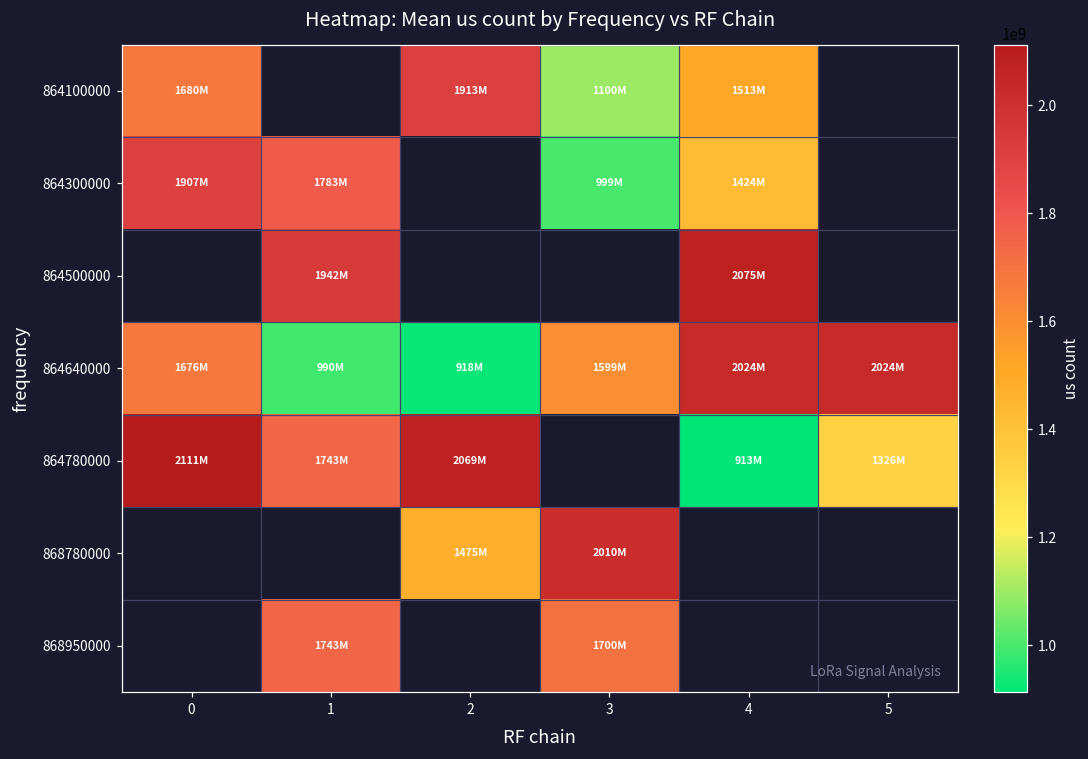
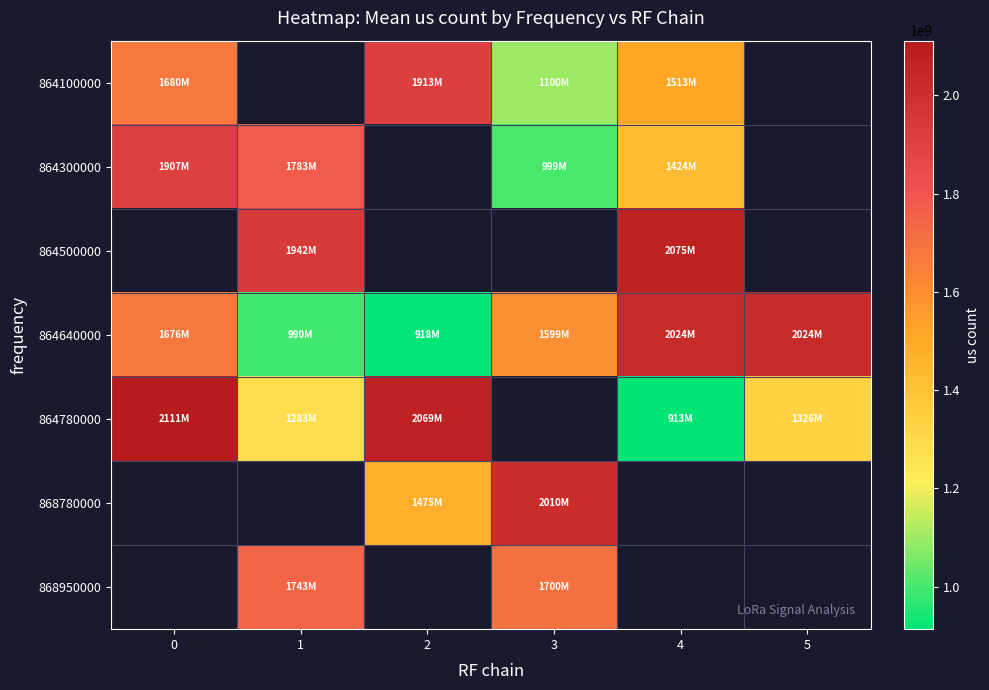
  {
    "864100000": {
      "0": "1680M",
      "2": "1913M",
      "3": "1100M",
      "4": "1513M"
    },
    "864300000": {
      "0": "1907M",
      "1": "1783M",
      "3": "999M",
      "4": "1424M"
    },
    "864500000": {
      "1": "1942M",
      "4": "2075M"
    },
    "864640000": {
      "0": "1676M",
      "1": "990M",
      "2": "918M",
      "3": "1599M",
      "4": "2024M",
      "5": "2024M"
    },
    "864780000": {
      "0": "2111M",
-     "1": "1743M",
+     "1": "1283M",
      "2": "2069M",
      "4": "913M",
      "5": "1326M"
    },
    "868780000": {
      "2": "1475M",
      "3": "2010M"
    },
    "868950000": {
      "1": "1743M",
      "3": "1700M"
    }
  }
